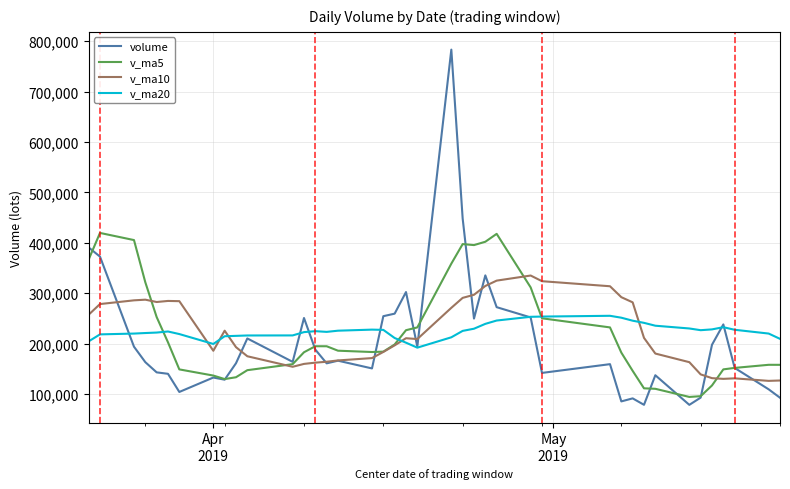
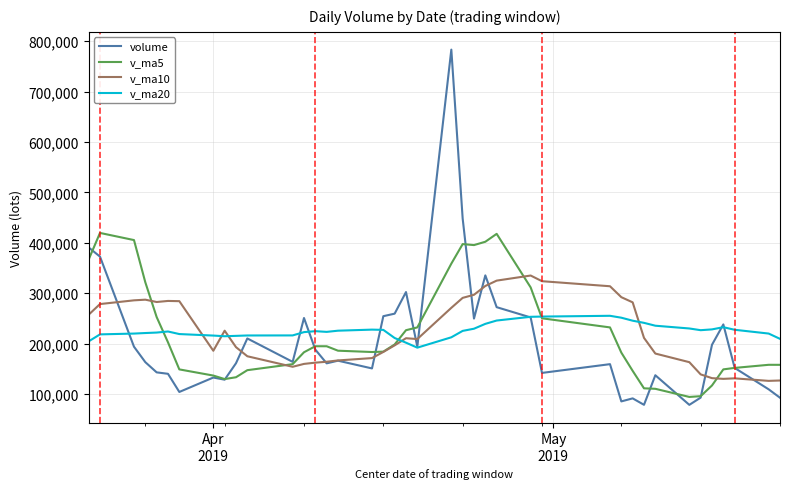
  {
    "v_ma10": {
      "Apr 2019": "190,000"
    },
    "v_ma20": {
-     "Apr 2019": "200,000"
+     "Apr 2019": "220,000"
    }
  }
